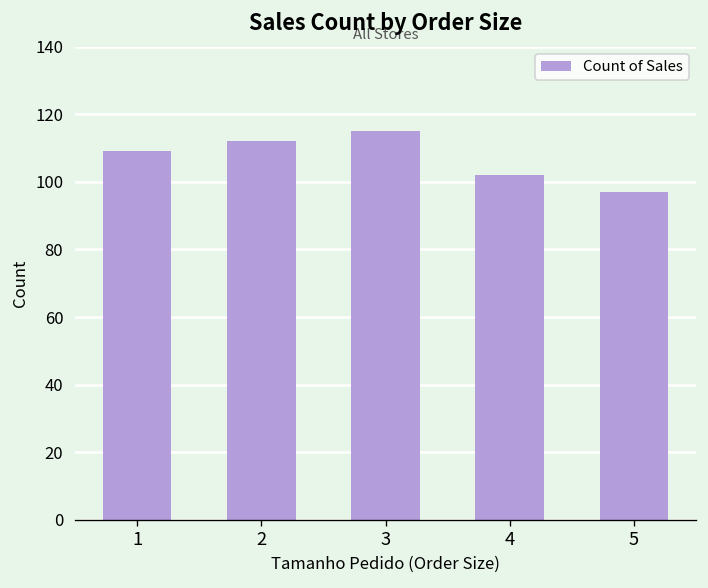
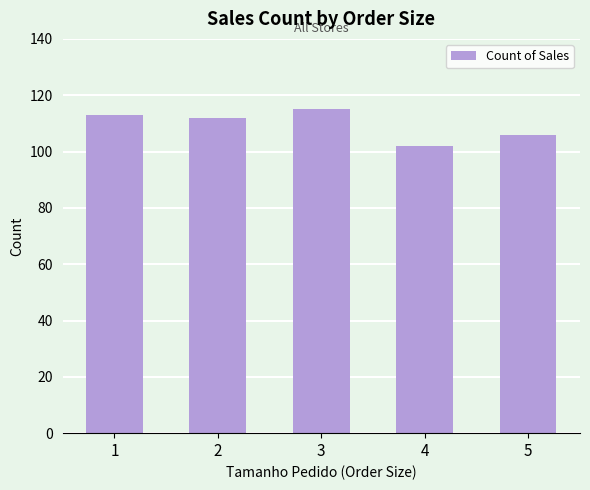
  {
-   "1": 109,
+   "1": 113,
    "2": 112,
    "3": 115,
    "4": 102,
-   "5": 97
+   "5": 106
  }
